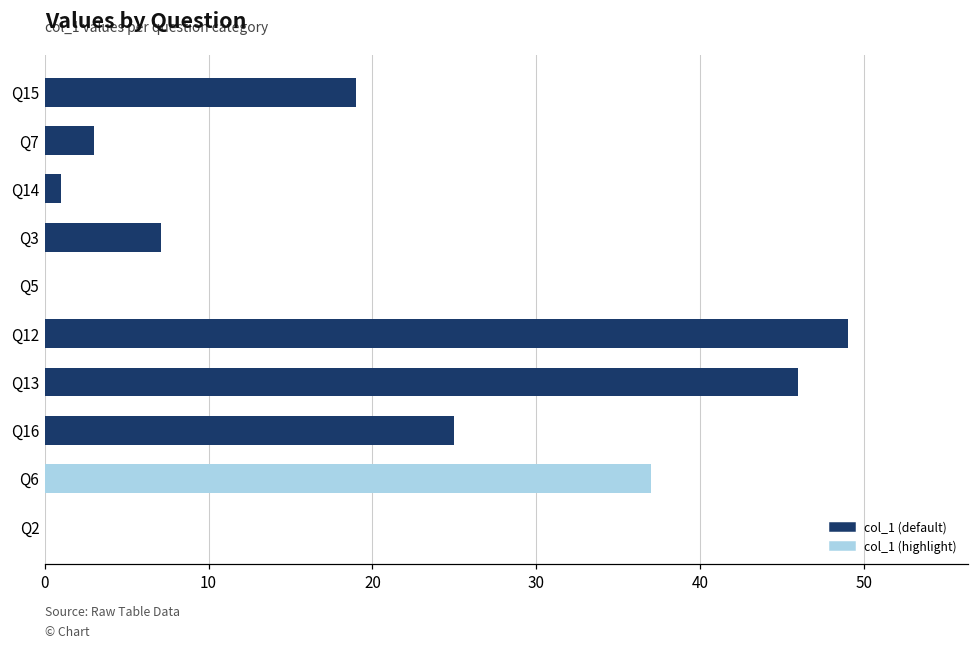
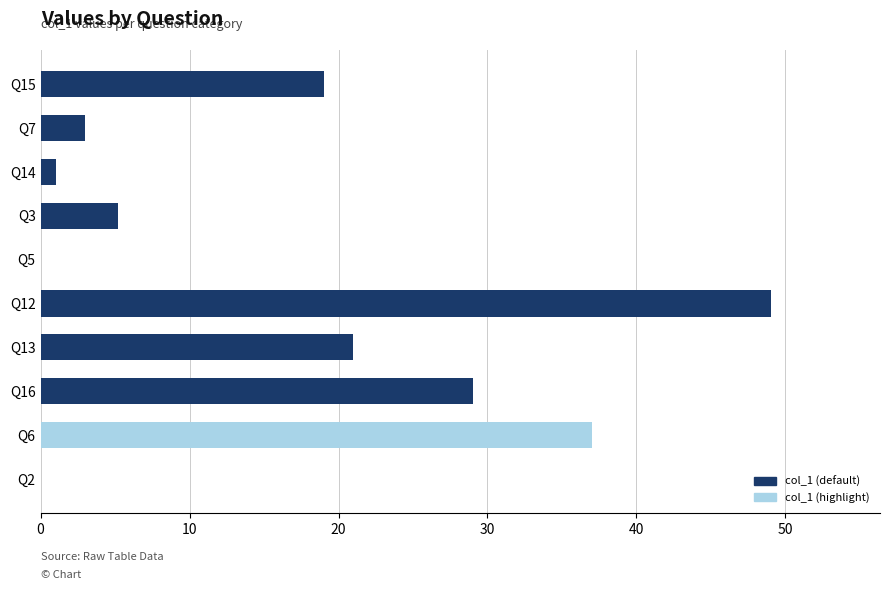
  {
    "Q15": 19.0,
    "Q7": 3.0,
    "Q14": 1.0,
-   "Q3": 7.1,
+   "Q3": 5.2,
    "Q5": 0.0,
    "Q12": 49.0,
-   "Q13": 46,
-   "Q16": 25,
+   "Q13": 21,
+   "Q16": 29,
    "Q6": 37.0,
    "Q2": 0.0
  }
